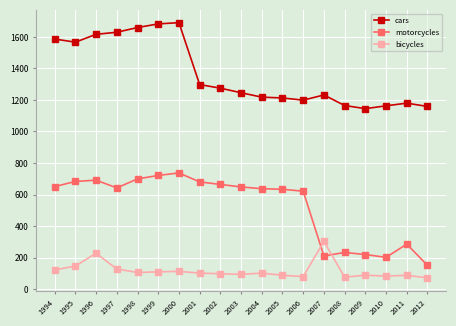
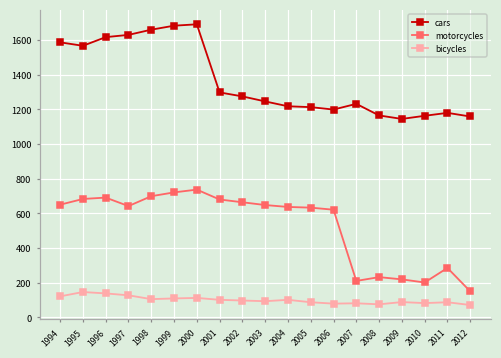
  {
    "cars": {
      "1994": 1590,
      "1995": 1570,
      "1996": 1620,
      "1997": 1630,
      "1998": 1660,
      "1999": 1680,
      "2000": 1690,
      "2001": 1300,
      "2002": 1280,
      "2003": 1250,
      "2004": 1220,
      "2005": 1210,
      "2006": 1200,
      "2007": 1230,
      "2008": 1170,
      "2009": 1150,
      "2010": 1160,
      "2011": 1180,
      "2012": 1160
    },
    "motorcycles": {
      "1994": 650,
      "1995": 680,
      "1996": 690,
      "1997": 640,
      "1998": 700,
      "1999": 720,
      "2000": 740,
      "2001": 680,
      "2002": 660,
      "2003": 650,
      "2004": 640,
      "2005": 630,
      "2006": 620,
      "2007": 210,
      "2008": 230,
      "2009": 220,
      "2010": 200,
      "2011": 290,
      "2012": 150
    },
    "bicycles": {
      "1994": 120,
      "1995": 150,
-     "1996": 230,
+     "1996": 140,
      "1997": 130,
      "1998": 110,
      "1999": 110,
      "2000": 110,
      "2001": 100,
      "2002": 100,
      "2003": 90,
      "2004": 100,
      "2005": 90,
      "2006": 80,
-     "2007": 300,
+     "2007": 80,
      "2008": 80,
      "2009": 90,
      "2010": 80,
      "2011": 90,
      "2012": 70
    }
  }
